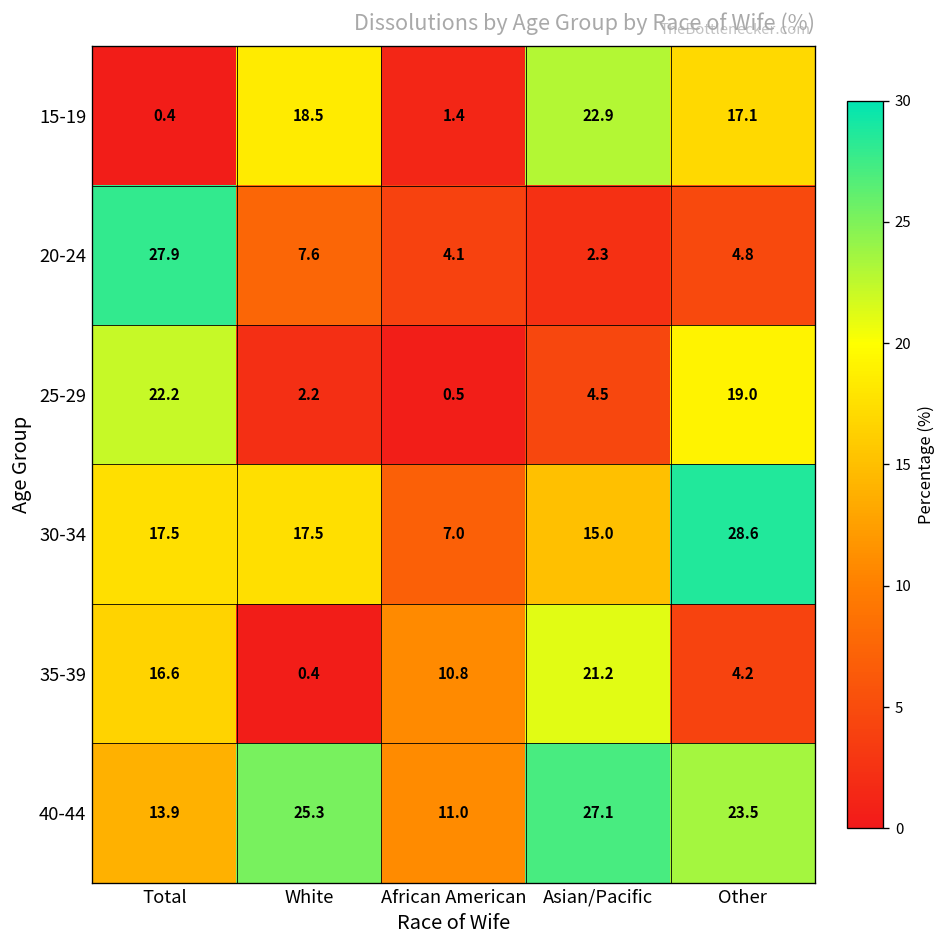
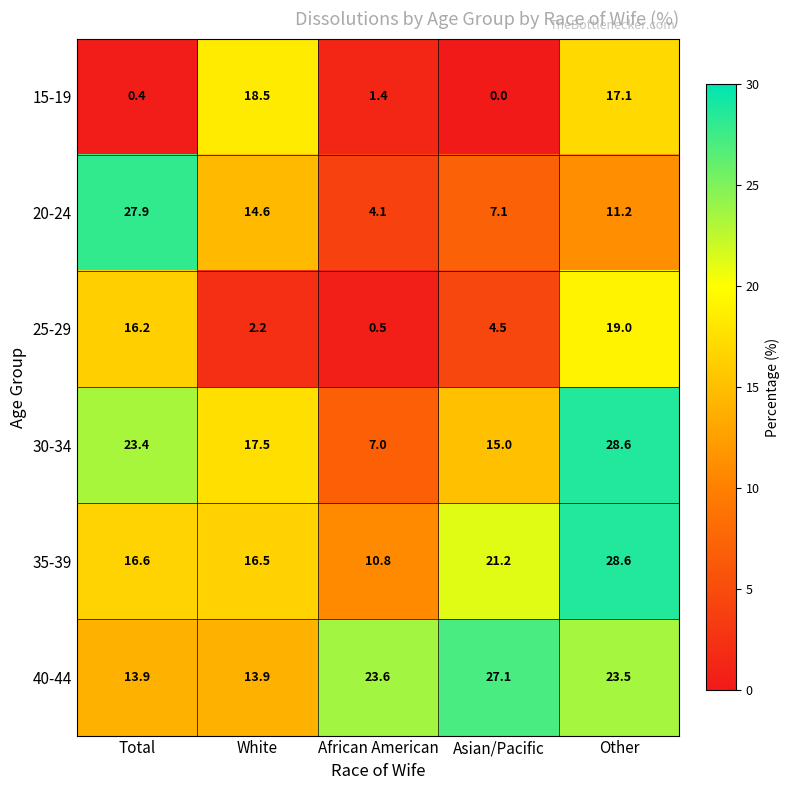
  {
    "15-19": {
      "Total": 0.4,
      "White": 18.5,
      "African American": 1.4,
-     "Asian/Pacific": 22.9,
+     "Asian/Pacific": 0.0,
      "Other": 17.1
    },
    "20-24": {
      "Total": 27.9,
-     "White": 7.6,
+     "White": 14.6,
      "African American": 4.1,
-     "Asian/Pacific": 2.3,
-     "Other": 4.8
+     "Asian/Pacific": 7.1,
+     "Other": 11.2
    },
    "25-29": {
-     "Total": 22.2,
+     "Total": 16.2,
      "White": 2.2,
      "African American": 0.5,
      "Asian/Pacific": 4.5,
      "Other": 19.0
    },
    "30-34": {
-     "Total": 17.5,
+     "Total": 23.4,
      "White": 17.5,
      "African American": 7.0,
      "Asian/Pacific": 15.0,
      "Other": 28.6
    },
    "35-39": {
      "Total": 16.6,
-     "White": 0.4,
+     "White": 16.5,
      "African American": 10.8,
      "Asian/Pacific": 21.2,
-     "Other": 4.2
+     "Other": 28.6
    },
    "40-44": {
      "Total": 13.9,
-     "White": 25.3,
-     "African American": 11.0,
+     "White": 13.9,
+     "African American": 23.6,
      "Asian/Pacific": 27.1,
      "Other": 23.5
    }
  }
